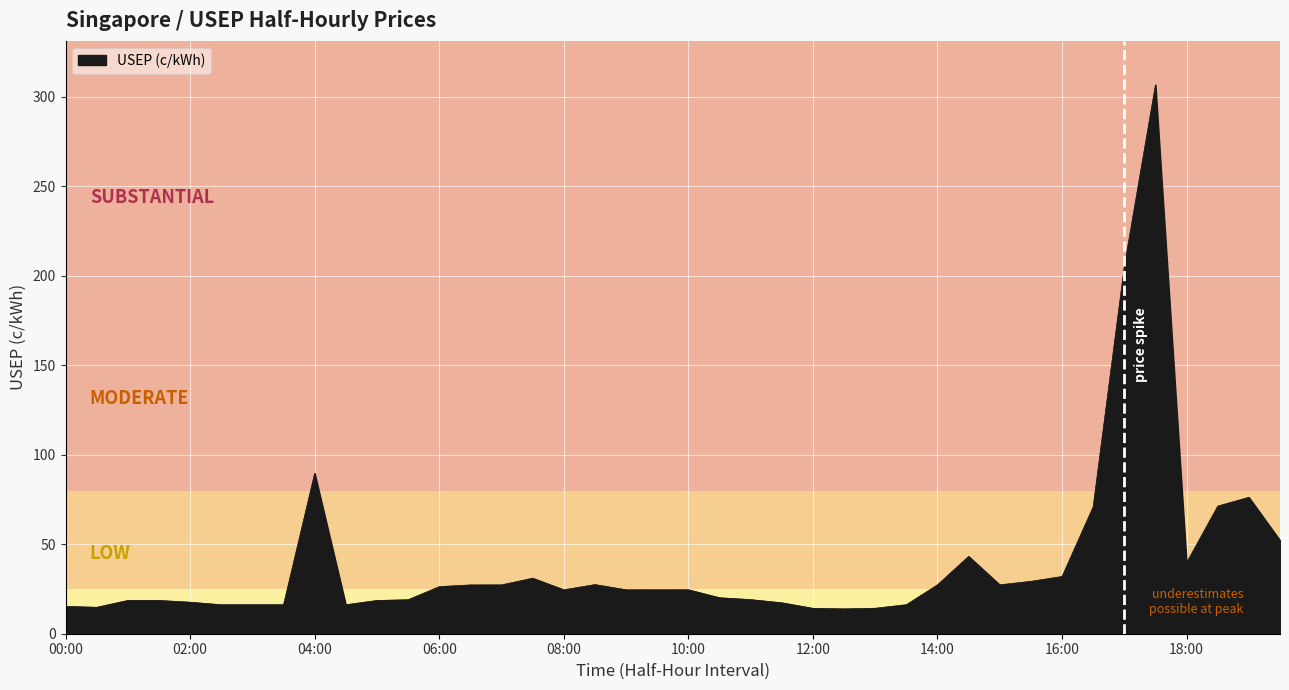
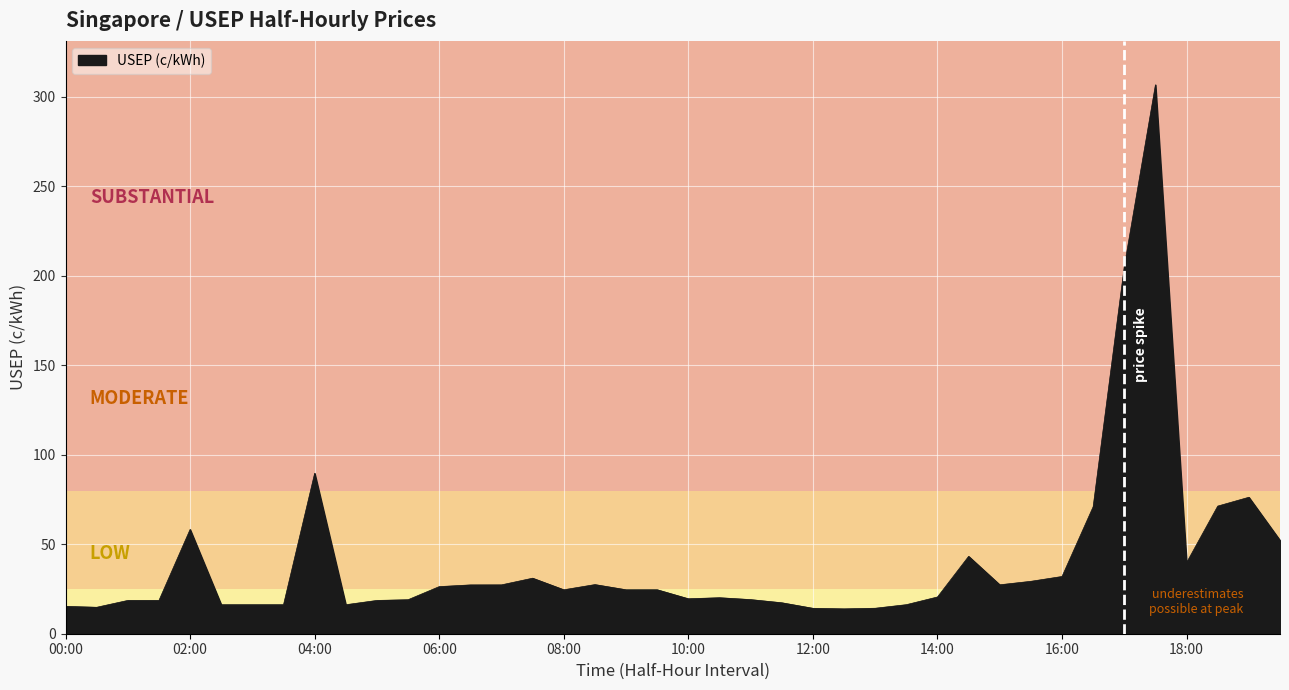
  {
    "00:00": 15,
-   "02:00": 18,
+   "02:00": 58,
    "04:00": 90,
    "06:00": 26,
    "08:00": 25,
-   "10:00": 25,
+   "10:00": 20,
    "12:00": 14,
-   "14:00": 27,
+   "14:00": 21,
    "16:00": 32,
    "18:00": 40
  }
